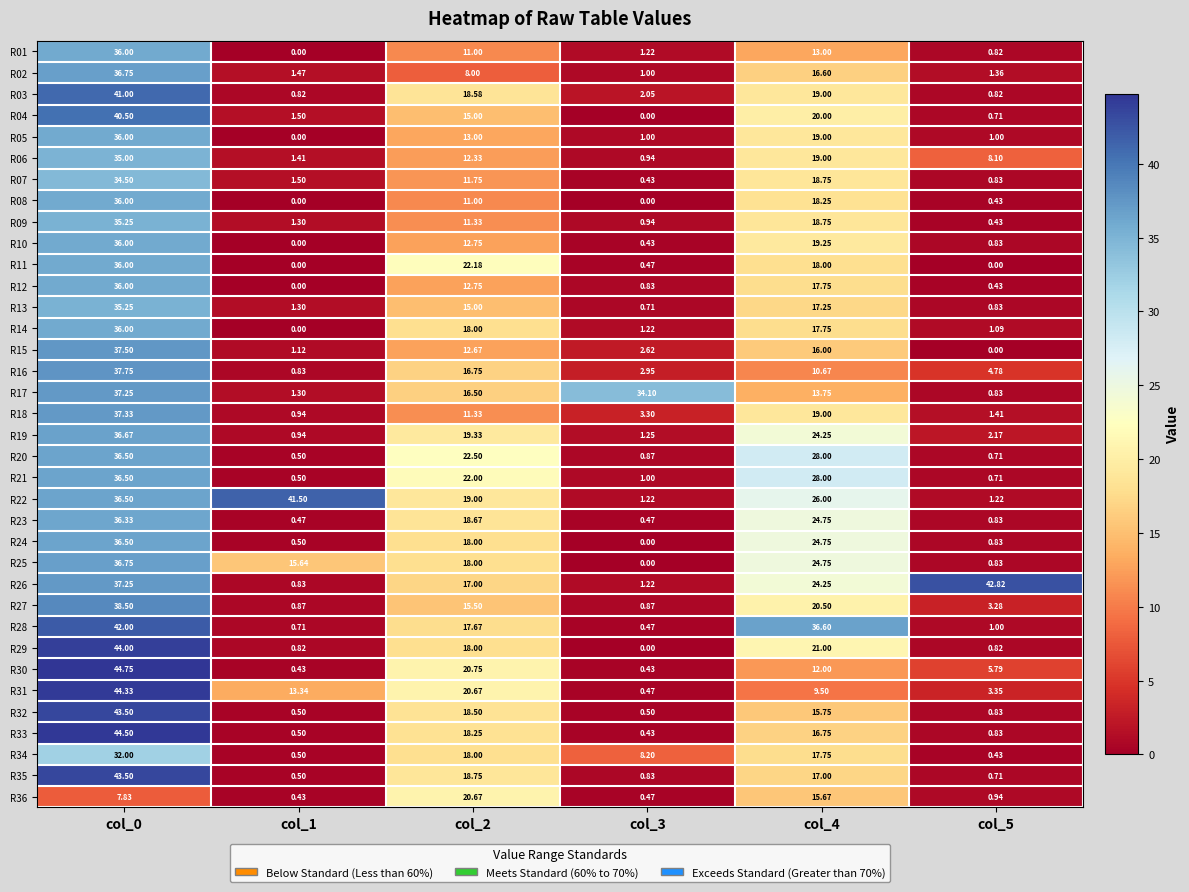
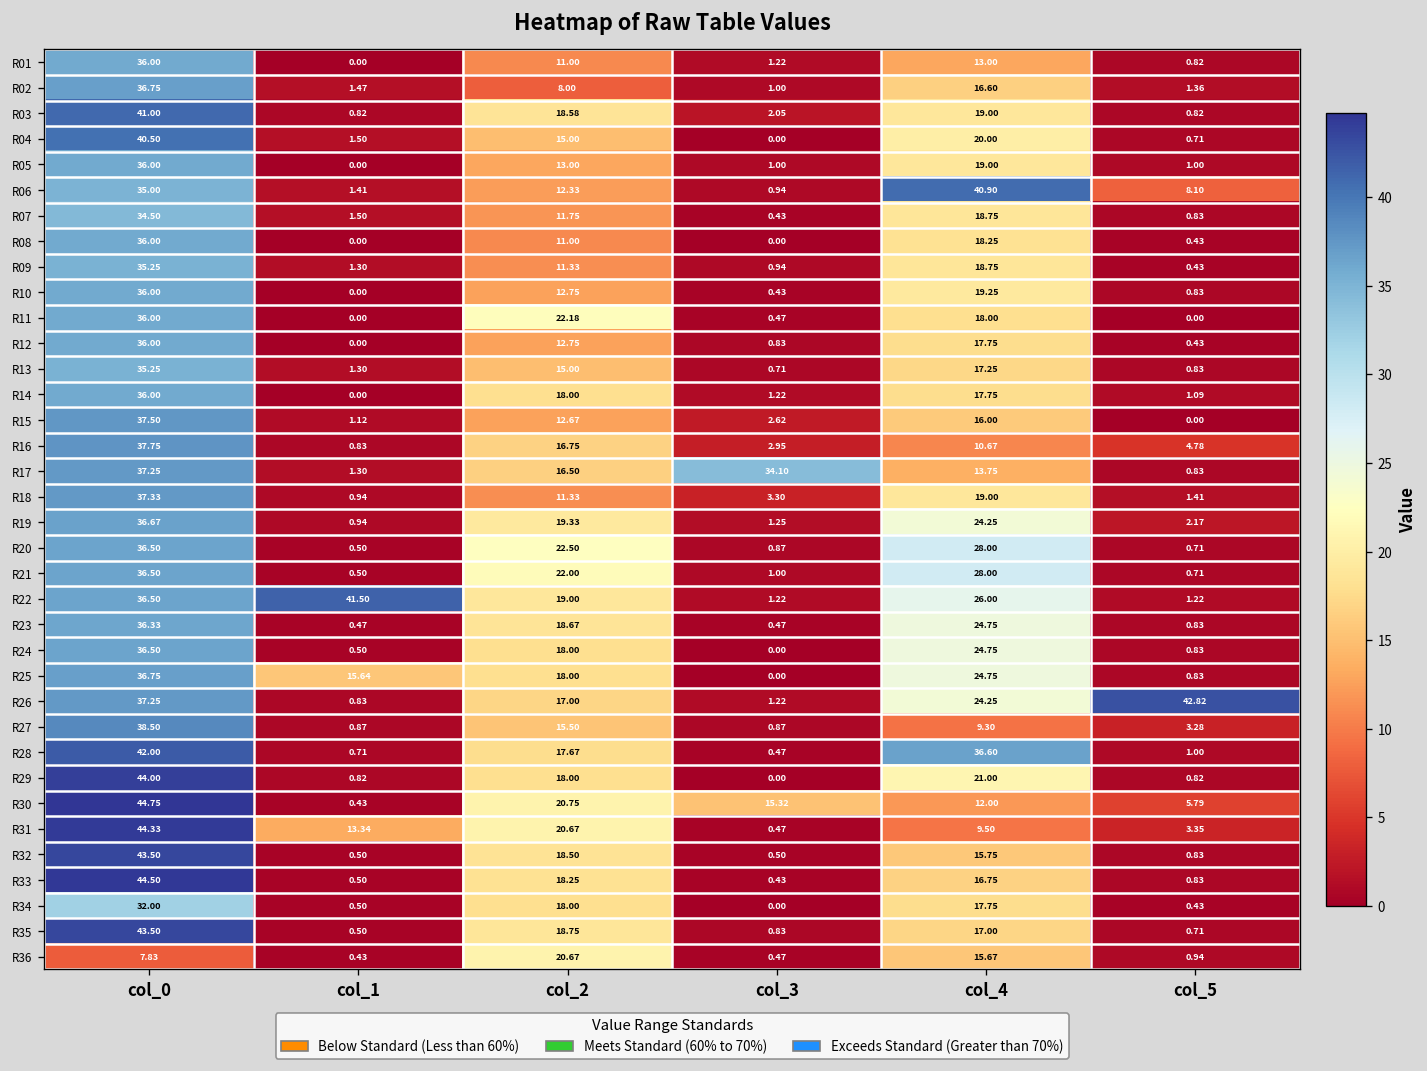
  {
    "R06": {
      "col_0": 35.00,
      "col_1": 1.41,
      "col_2": 12.33,
      "col_3": 0.94,
-     "col_4": 19.00,
+     "col_4": 40.90,
      "col_5": 8.10
    },
    "R27": {
      "col_0": 38.50,
      "col_1": 0.87,
      "col_2": 15.50,
      "col_3": 0.87,
-     "col_4": 20.50,
+     "col_4": 9.30,
      "col_5": 3.28
    },
    "R30": {
      "col_0": 44.75,
      "col_1": 0.43,
      "col_2": 20.75,
-     "col_3": 0.43,
+     "col_3": 15.32,
      "col_4": 12.00,
      "col_5": 5.79
    },
    "R34": {
      "col_0": 32.00,
      "col_1": 0.50,
      "col_2": 18.00,
-     "col_3": 8.20,
+     "col_3": 0.00,
      "col_4": 17.75,
      "col_5": 0.43
    }
  }
